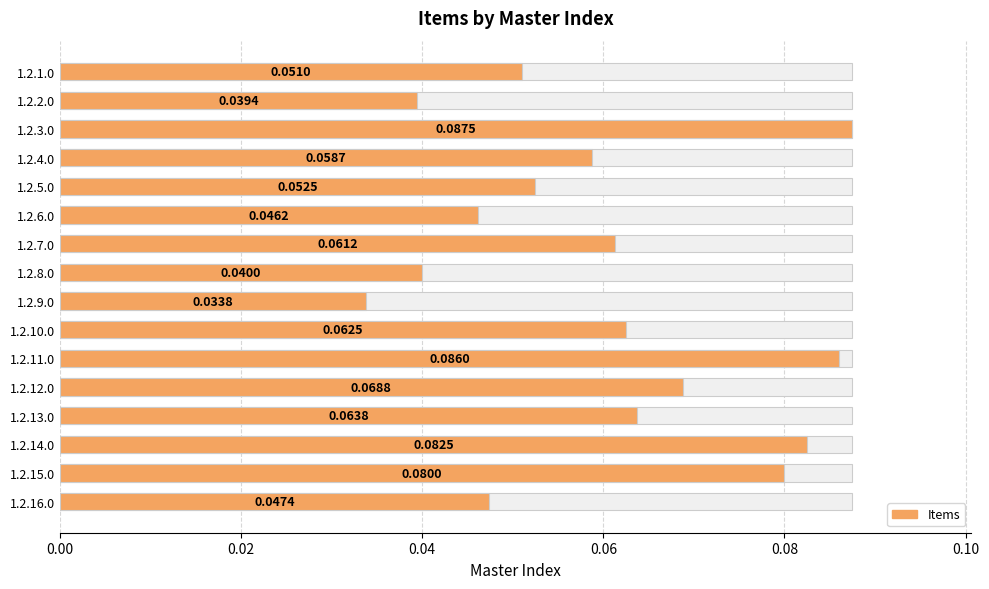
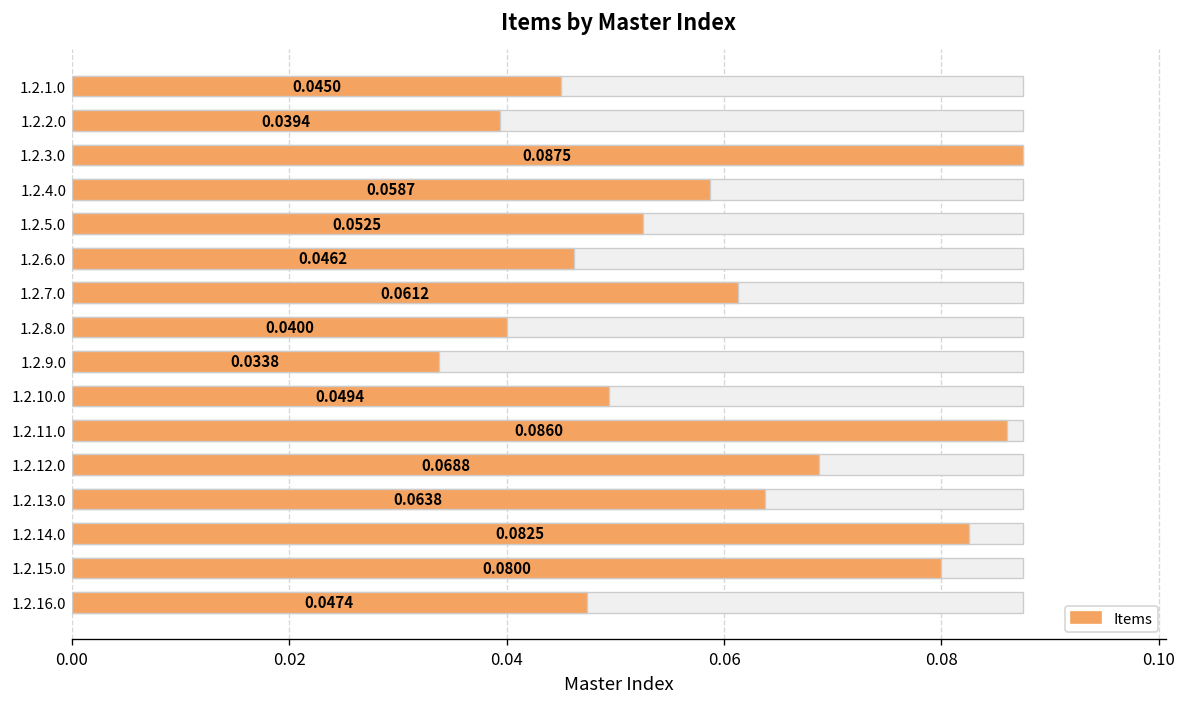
  {
    "Items": {
-     "1.2.1.0": 0.0510,
+     "1.2.1.0": 0.0450,
      "1.2.3.0": 0.0875,
-     "1.2.10.0": 0.0625
+     "1.2.10.0": 0.0494
    }
  }
